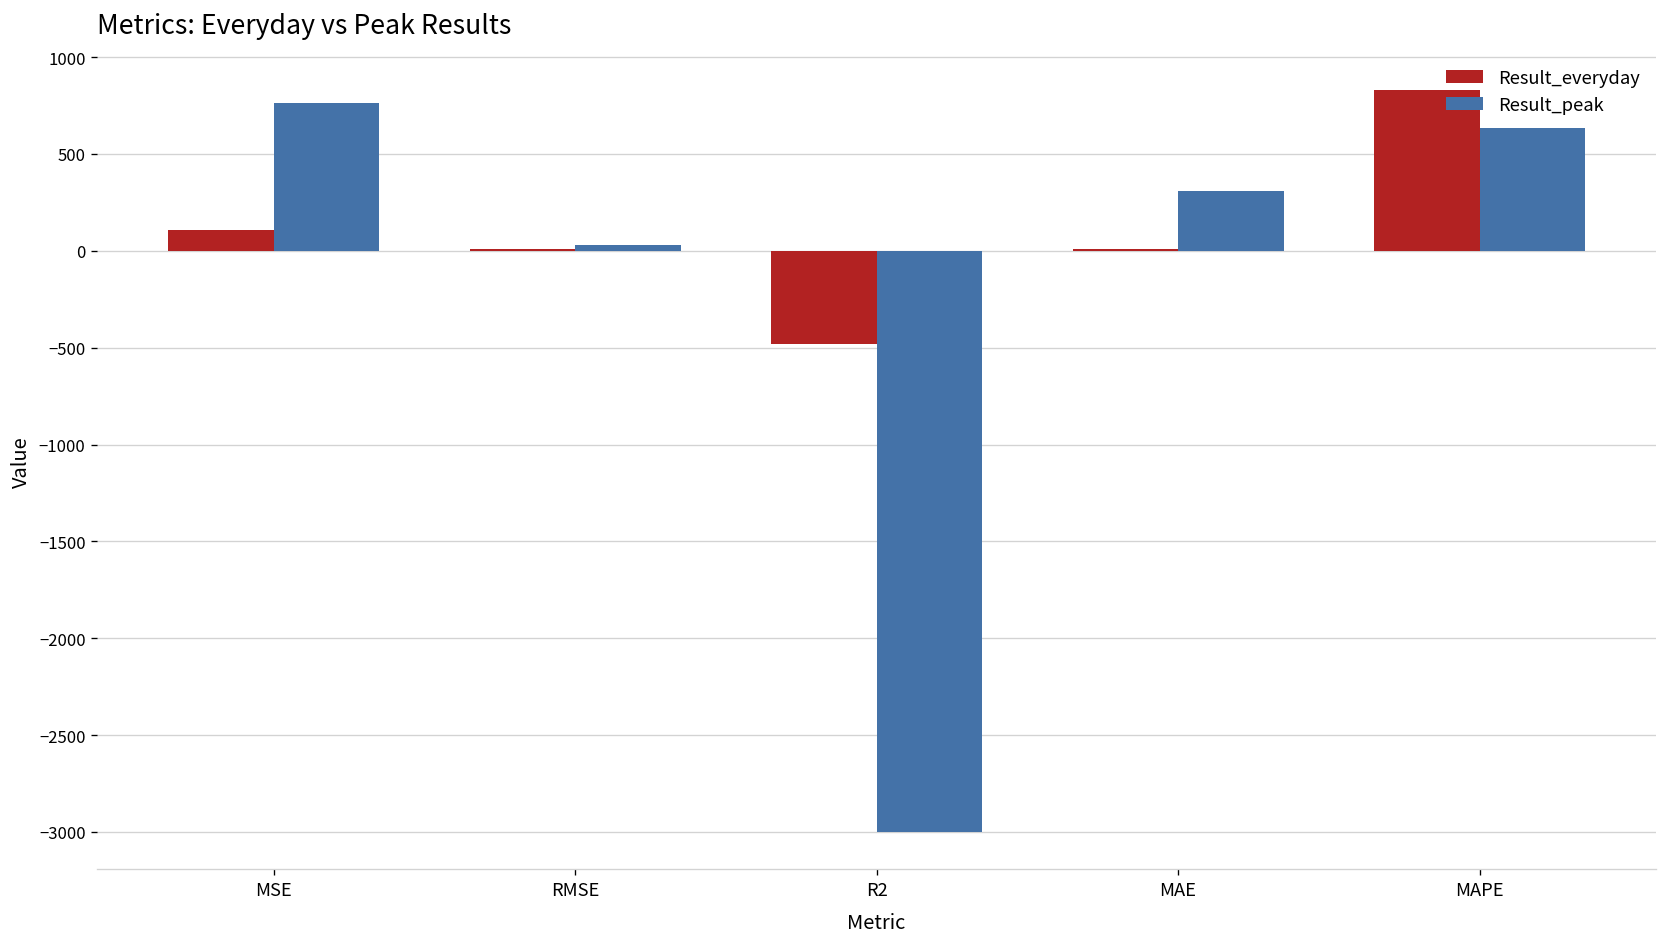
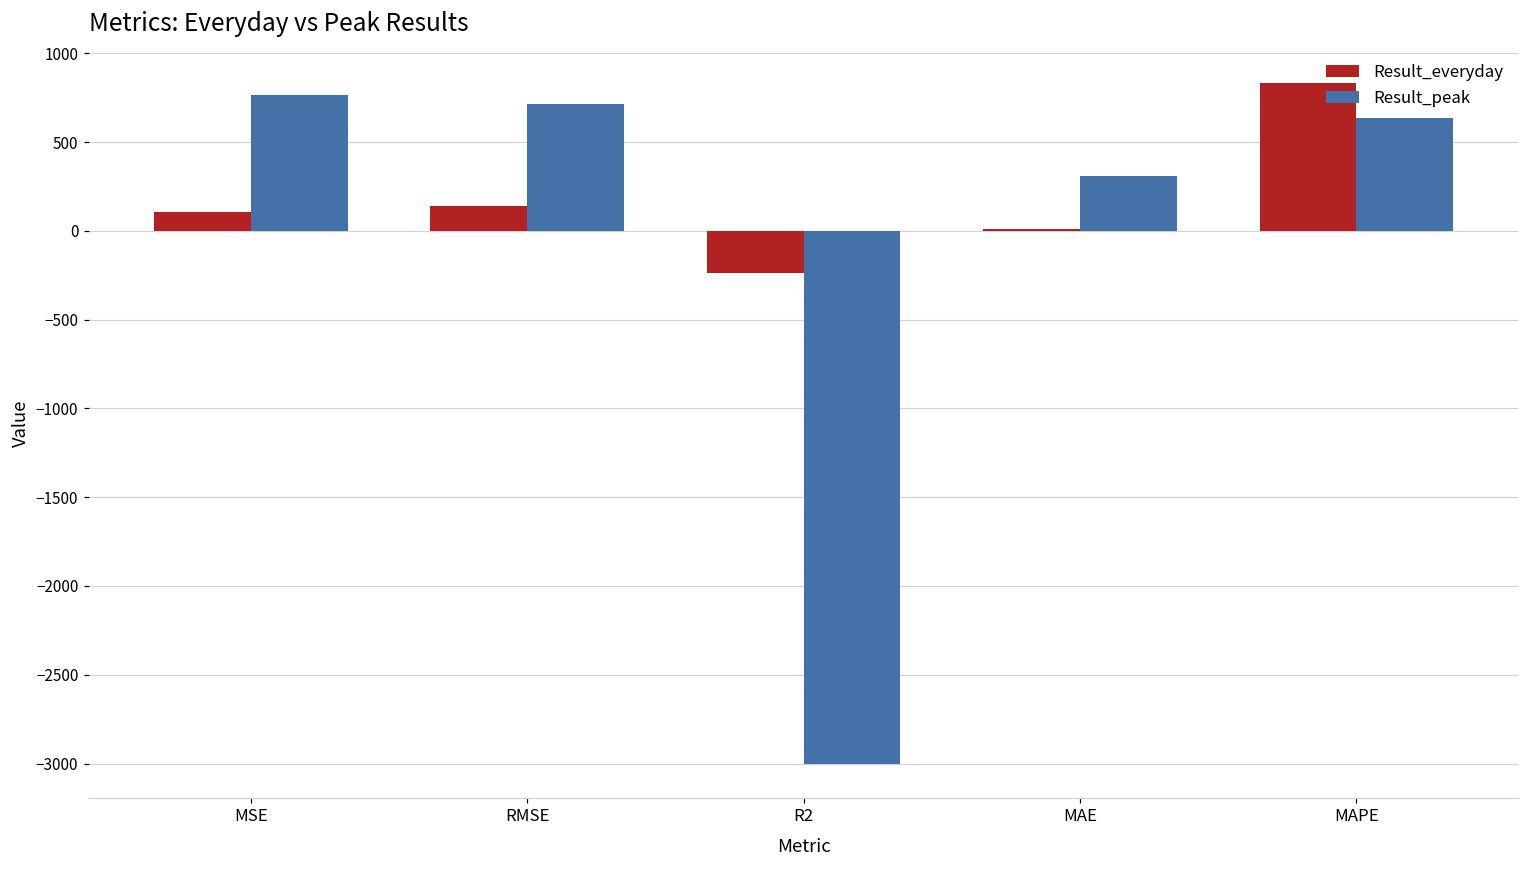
  {
    "Result_everyday": {
      "MSE": 110,
-     "RMSE": 10,
-     "R2": -480,
+     "RMSE": 140,
+     "R2": -240,
      "MAPE": 830
    },
    "Result_peak": {
      "MSE": 760,
-     "RMSE": 30,
+     "RMSE": 710,
      "R2": -3000,
      "MAE": 310,
      "MAPE": 630
    }
  }
